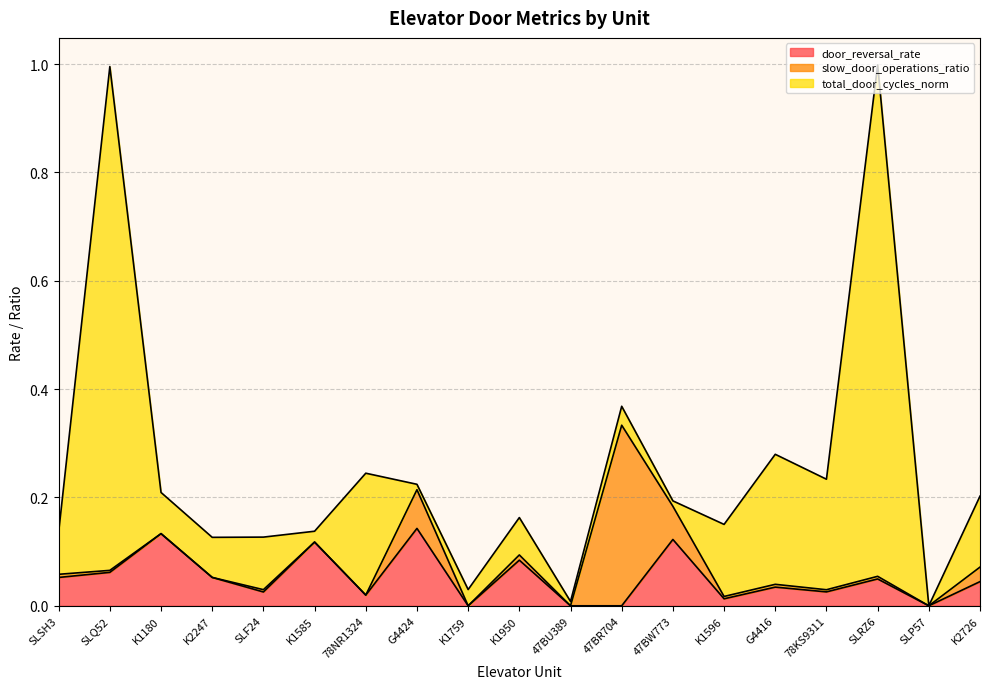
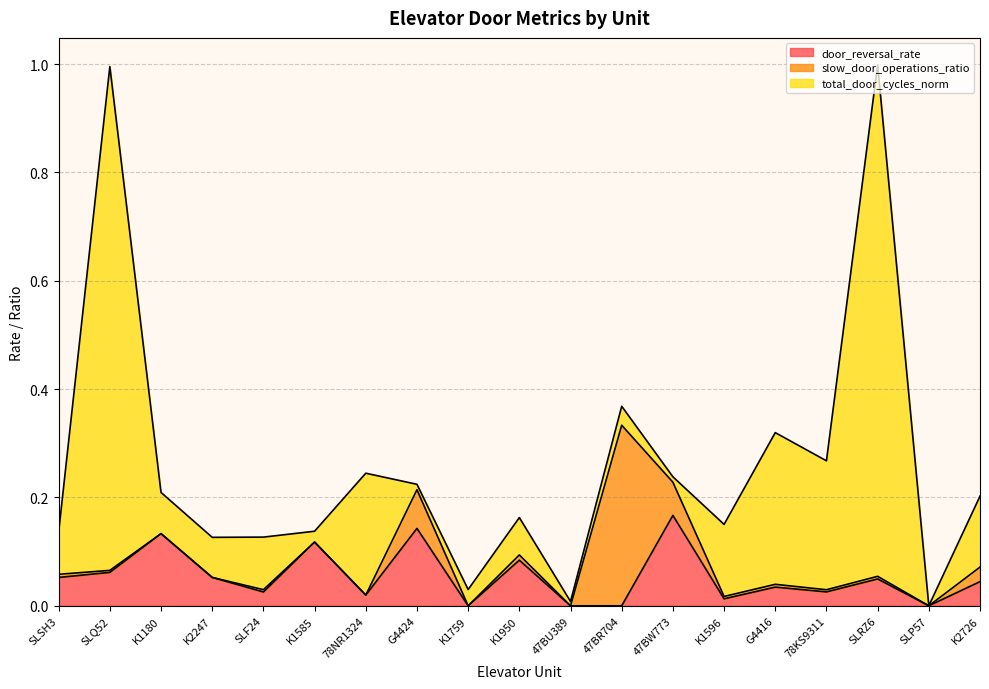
  {
    "door_reversal_rate": {
      "SLSH3": 0.05,
      "G4424": 0.14,
      "K1950": 0.08,
      "47BR704": 0.00,
-     "47BW773": 0.12,
+     "47BW773": 0.17,
      "G4416": 0.03,
      "SLRZ6": 0.05,
      "K2726": 0.04
    },
    "slow_door_operations_ratio": {
      "SLSH3": 0.01,
      "G4424": 0.07,
      "K1950": 0.01,
      "47BR704": 0.33,
      "47BW773": 0.06,
      "G4416": 0.01,
      "SLRZ6": 0.00,
      "K2726": 0.03
    },
    "total_door_cycles_norm": {
      "SLSH3": 0.08,
      "SLQ52": 0.93,
      "K1180": 0.08,
      "K2247": 0.07,
      "SLF24": 0.10,
      "K1585": 0.02,
      "78NR1324": 0.23,
      "G4424": 0.01,
      "K1759": 0.03,
      "K1950": 0.07,
      "47BU389": 0.01,
      "47BR704": 0.03,
      "47BW773": 0.01,
      "K1596": 0.13,
-     "G4416": 0.24,
-     "78KS9311": 0.20,
+     "G4416": 0.28,
+     "78KS9311": 0.24,
      "K2726": 0.13
    }
  }
